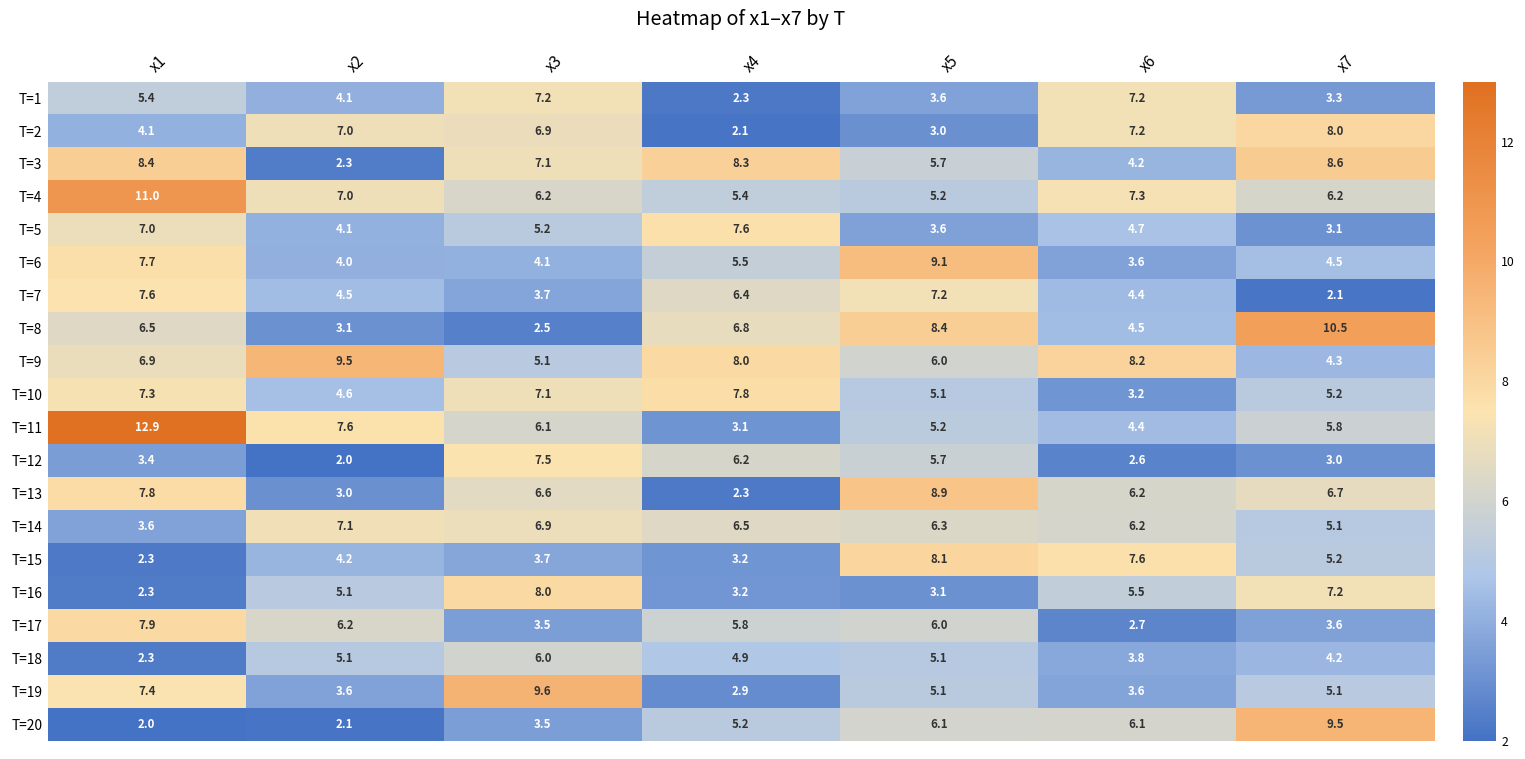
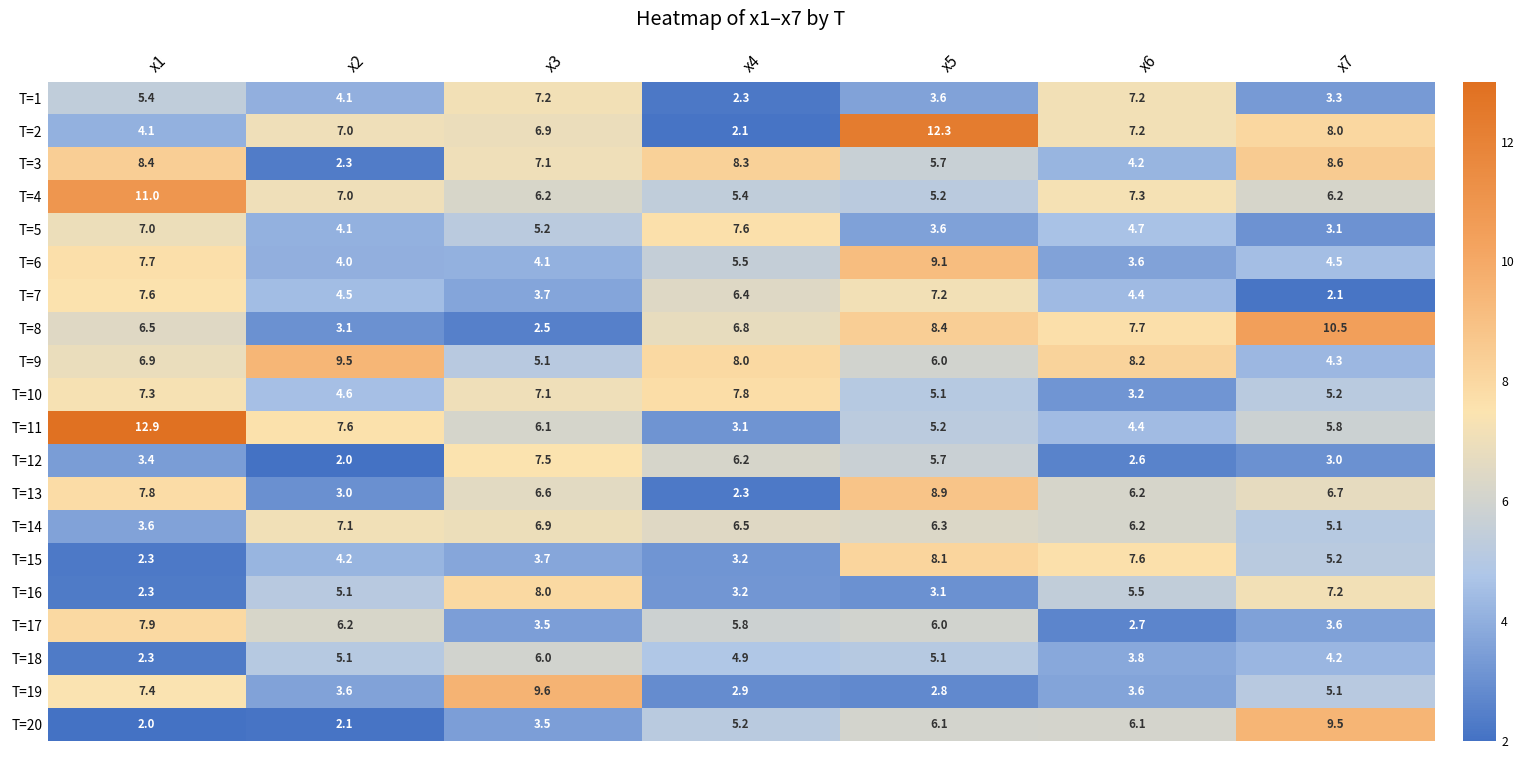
  {
    "T=1": {
      "x1": 5.4,
      "x2": 4.1,
      "x3": 7.2,
      "x4": 2.3,
      "x5": 3.6,
      "x6": 7.2,
      "x7": 3.3
    },
    "T=2": {
      "x1": 4.1,
      "x2": 7.0,
      "x3": 6.9,
      "x4": 2.1,
-     "x5": 3.0,
+     "x5": 12.3,
      "x6": 7.2,
      "x7": 8.0
    },
    "T=3": {
      "x1": 8.4,
      "x2": 2.3,
      "x3": 7.1,
      "x4": 8.3,
      "x5": 5.7,
      "x6": 4.2,
      "x7": 8.6
    },
    "T=4": {
      "x1": 11.0,
      "x2": 7.0,
      "x3": 6.2,
      "x4": 5.4,
      "x5": 5.2,
      "x6": 7.3,
      "x7": 6.2
    },
    "T=5": {
      "x1": 7.0,
      "x2": 4.1,
      "x3": 5.2,
      "x4": 7.6,
      "x5": 3.6,
      "x6": 4.7,
      "x7": 3.1
    },
    "T=6": {
      "x1": 7.7,
      "x2": 4.0,
      "x3": 4.1,
      "x4": 5.5,
      "x5": 9.1,
      "x6": 3.6,
      "x7": 4.5
    },
    "T=7": {
      "x1": 7.6,
      "x2": 4.5,
      "x3": 3.7,
      "x4": 6.4,
      "x5": 7.2,
      "x6": 4.4,
      "x7": 2.1
    },
    "T=8": {
      "x1": 6.5,
      "x2": 3.1,
      "x3": 2.5,
      "x4": 6.8,
      "x5": 8.4,
-     "x6": 4.5,
+     "x6": 7.7,
      "x7": 10.5
    },
    "T=9": {
      "x1": 6.9,
      "x2": 9.5,
      "x3": 5.1,
      "x4": 8.0,
      "x5": 6.0,
      "x6": 8.2,
      "x7": 4.3
    },
    "T=10": {
      "x1": 7.3,
      "x2": 4.6,
      "x3": 7.1,
      "x4": 7.8,
      "x5": 5.1,
      "x6": 3.2,
      "x7": 5.2
    },
    "T=11": {
      "x1": 12.9,
      "x2": 7.6,
      "x3": 6.1,
      "x4": 3.1,
      "x5": 5.2,
      "x6": 4.4,
      "x7": 5.8
    },
    "T=12": {
      "x1": 3.4,
      "x2": 2.0,
      "x3": 7.5,
      "x4": 6.2,
      "x5": 5.7,
      "x6": 2.6,
      "x7": 3.0
    },
    "T=13": {
      "x1": 7.8,
      "x2": 3.0,
      "x3": 6.6,
      "x4": 2.3,
      "x5": 8.9,
      "x6": 6.2,
      "x7": 6.7
    },
    "T=14": {
      "x1": 3.6,
      "x2": 7.1,
      "x3": 6.9,
      "x4": 6.5,
      "x5": 6.3,
      "x6": 6.2,
      "x7": 5.1
    },
    "T=15": {
      "x1": 2.3,
      "x2": 4.2,
      "x3": 3.7,
      "x4": 3.2,
      "x5": 8.1,
      "x6": 7.6,
      "x7": 5.2
    },
    "T=16": {
      "x1": 2.3,
      "x2": 5.1,
      "x3": 8.0,
      "x4": 3.2,
      "x5": 3.1,
      "x6": 5.5,
      "x7": 7.2
    },
    "T=17": {
      "x1": 7.9,
      "x2": 6.2,
      "x3": 3.5,
      "x4": 5.8,
      "x5": 6.0,
      "x6": 2.7,
      "x7": 3.6
    },
    "T=18": {
      "x1": 2.3,
      "x2": 5.1,
      "x3": 6.0,
      "x4": 4.9,
      "x5": 5.1,
      "x6": 3.8,
      "x7": 4.2
    },
    "T=19": {
      "x1": 7.4,
      "x2": 3.6,
      "x3": 9.6,
      "x4": 2.9,
-     "x5": 5.1,
+     "x5": 2.8,
      "x6": 3.6,
      "x7": 5.1
    },
    "T=20": {
      "x1": 2.0,
      "x2": 2.1,
      "x3": 3.5,
      "x4": 5.2,
      "x5": 6.1,
      "x6": 6.1,
      "x7": 9.5
    }
  }
